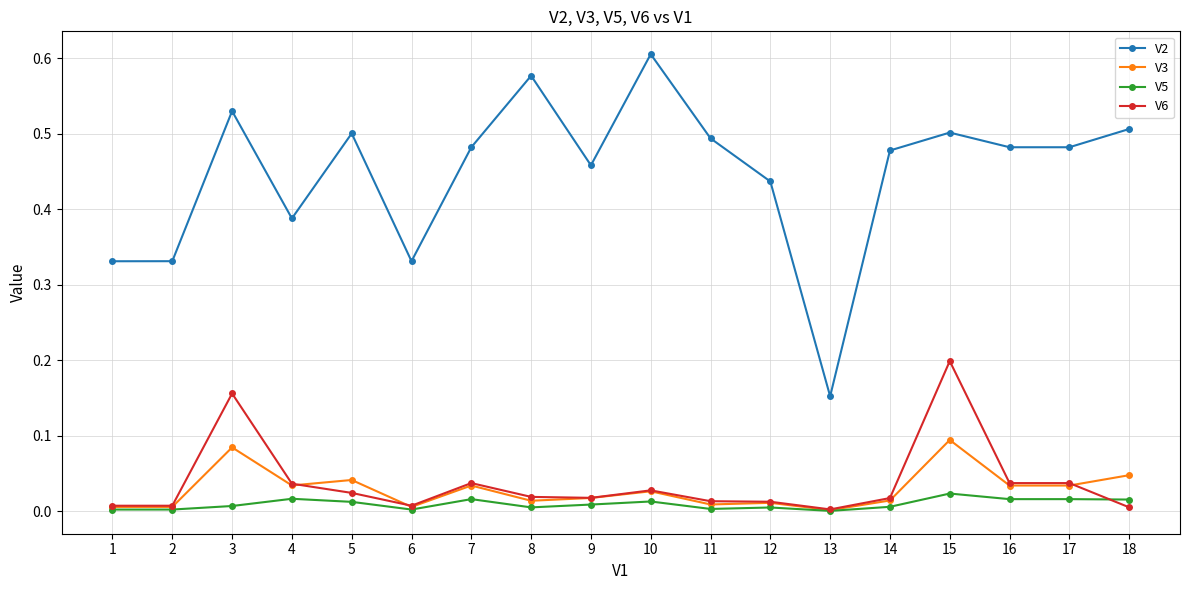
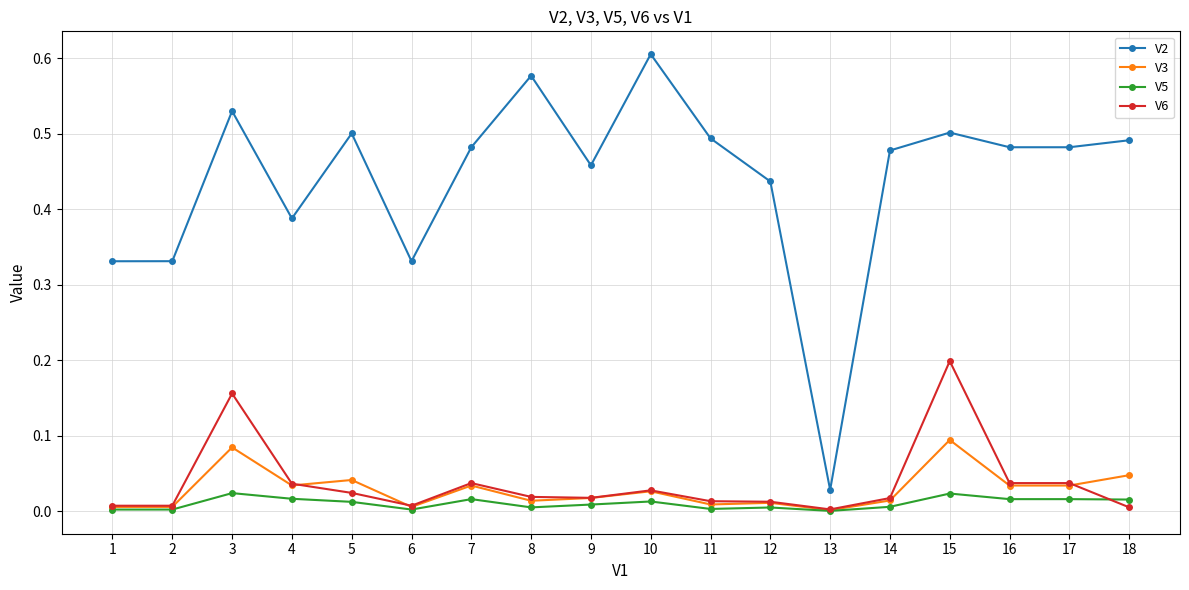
  {
    "V2": {
      "1": 0.33,
      "2": 0.33,
      "3": 0.53,
      "4": 0.39,
      "5": 0.50,
      "6": 0.33,
      "7": 0.48,
      "8": 0.58,
      "9": 0.46,
      "10": 0.61,
      "11": 0.49,
      "12": 0.44,
-     "13": 0.15,
+     "13": 0.03,
      "14": 0.48,
      "15": 0.50,
      "16": 0.48,
      "17": 0.48,
-     "18": 0.51
+     "18": 0.49
    },
    "V3": {
      "3": 0.08,
      "5": 0.04,
      "8": 0.01,
      "11": 0.01,
      "15": 0.09,
      "18": 0.05
    },
    "V5": {
      "1": 0.00,
      "2": 0.00,
-     "3": 0.01,
+     "3": 0.02,
      "4": 0.02,
      "5": 0.01,
      "6": 0.00,
      "7": 0.02,
      "8": 0.01,
      "9": 0.01,
      "10": 0.01,
      "11": 0.00,
      "12": 0.00,
      "14": 0.01,
      "15": 0.02,
      "16": 0.02,
      "17": 0.02,
      "18": 0.02
    },
    "V6": {
      "3": 0.16,
      "5": 0.02,
      "8": 0.02,
      "11": 0.01,
      "15": 0.20,
      "18": 0.01
    }
  }
